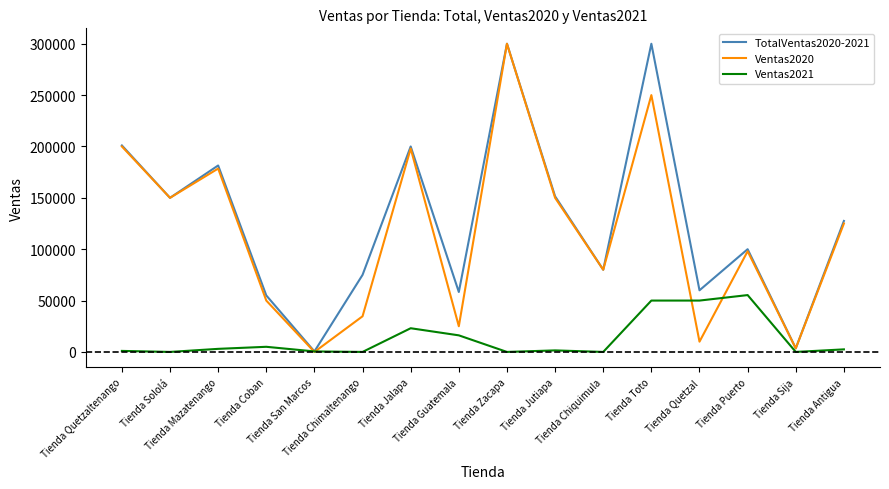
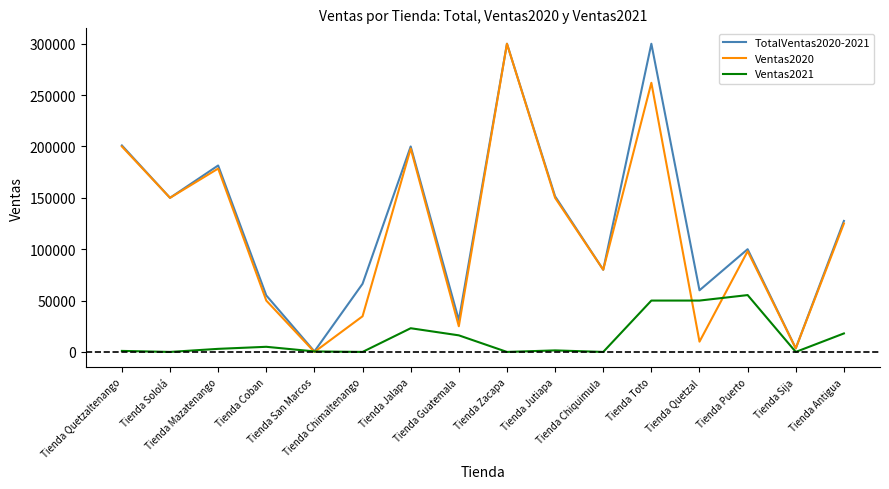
  {
    "TotalVentas2020-2021": {
      "Tienda Mazatenango": 182000,
      "Tienda Coban": 55000,
-     "Tienda Chimaltenango": 75000,
-     "Tienda Guatemala": 58000,
+     "Tienda Chimaltenango": 66000,
+     "Tienda Guatemala": 31000,
      "Tienda Toto": 300000,
      "Tienda Quetzal": 60000
    },
    "Ventas2020": {
      "Tienda Mazatenango": 179000,
      "Tienda Coban": 50000,
      "Tienda Chimaltenango": 35000,
      "Tienda Guatemala": 25000,
-     "Tienda Toto": 250000,
+     "Tienda Toto": 262000,
      "Tienda Quetzal": 10000
    },
    "Ventas2021": {
      "Tienda Quetzaltenango": 1000,
      "Tienda Sololá": 0,
      "Tienda Mazatenango": 3000,
      "Tienda Coban": 5000,
      "Tienda Chimaltenango": 0,
      "Tienda Jalapa": 23000,
      "Tienda Guatemala": 16000,
      "Tienda Zacapa": 0,
      "Tienda Jutiapa": 2000,
      "Tienda Chiquimula": 0,
      "Tienda Toto": 50000,
      "Tienda Quetzal": 50000,
      "Tienda Puerto": 55000,
      "Tienda Sija": 0,
-     "Tienda Antigua": 3000
+     "Tienda Antigua": 18000
    }
  }
